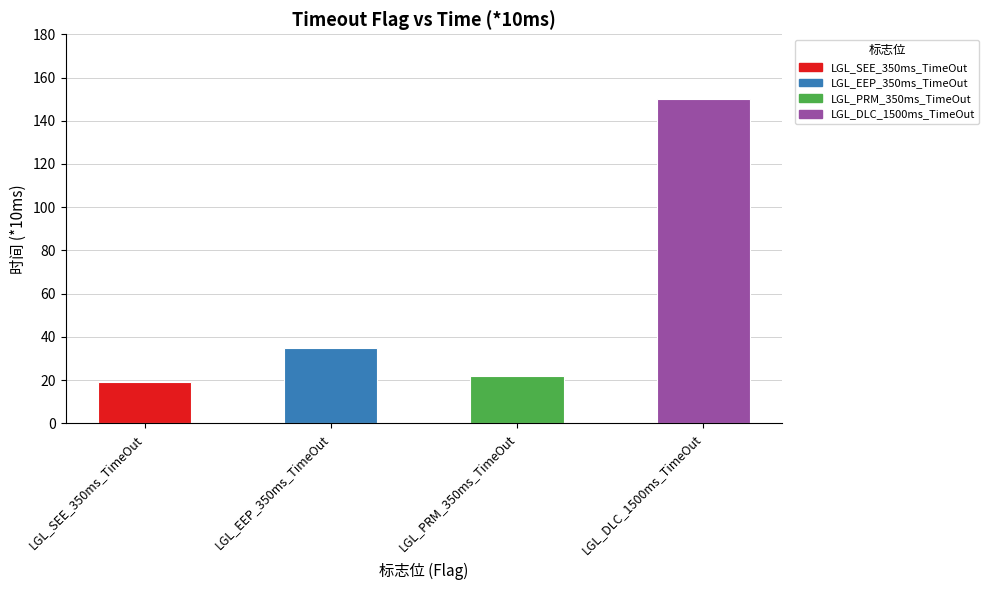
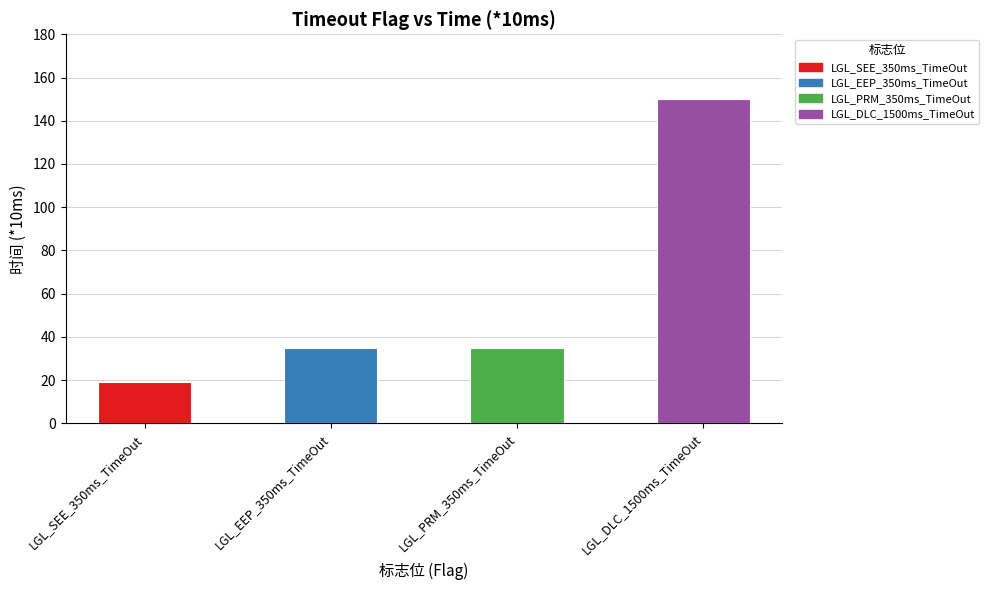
  {
    "LGL_SEE_350ms_TimeOut": 19,
    "LGL_EEP_350ms_TimeOut": 35,
-   "LGL_PRM_350ms_TimeOut": 22,
+   "LGL_PRM_350ms_TimeOut": 35,
    "LGL_DLC_1500ms_TimeOut": 150
  }
